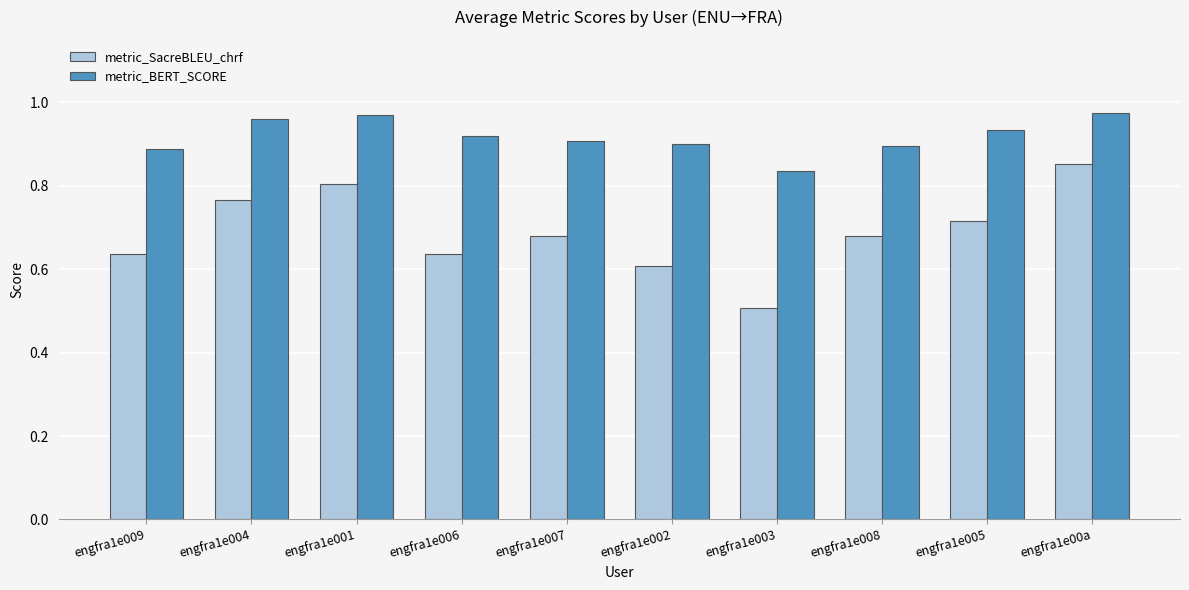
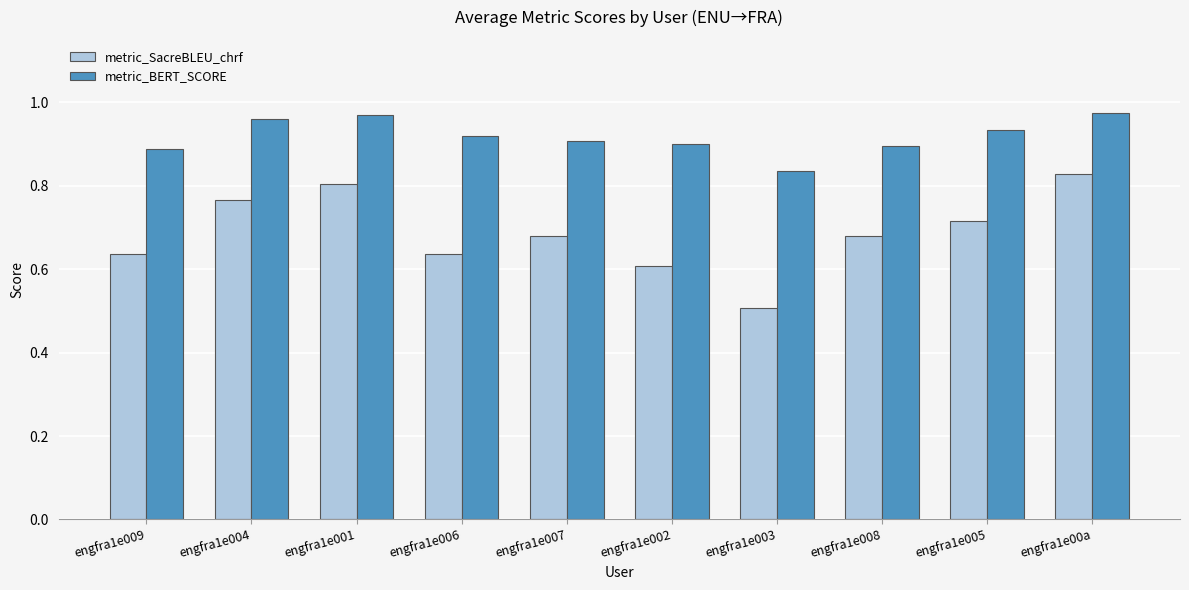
  {
    "metric_SacreBLEU_chrf": {
      "engfra1e009": 0.64,
      "engfra1e004": 0.77,
      "engfra1e001": 0.81,
      "engfra1e006": 0.64,
      "engfra1e007": 0.68,
      "engfra1e002": 0.61,
      "engfra1e003": 0.51,
      "engfra1e008": 0.68,
      "engfra1e005": 0.71,
-     "engfra1e00a": 0.85
+     "engfra1e00a": 0.83
    },
    "metric_BERT_SCORE": {
      "engfra1e009": 0.89,
      "engfra1e004": 0.96,
      "engfra1e001": 0.97,
      "engfra1e006": 0.92,
      "engfra1e007": 0.91,
      "engfra1e002": 0.90,
      "engfra1e003": 0.84,
      "engfra1e008": 0.89,
      "engfra1e005": 0.93,
      "engfra1e00a": 0.97
    }
  }
